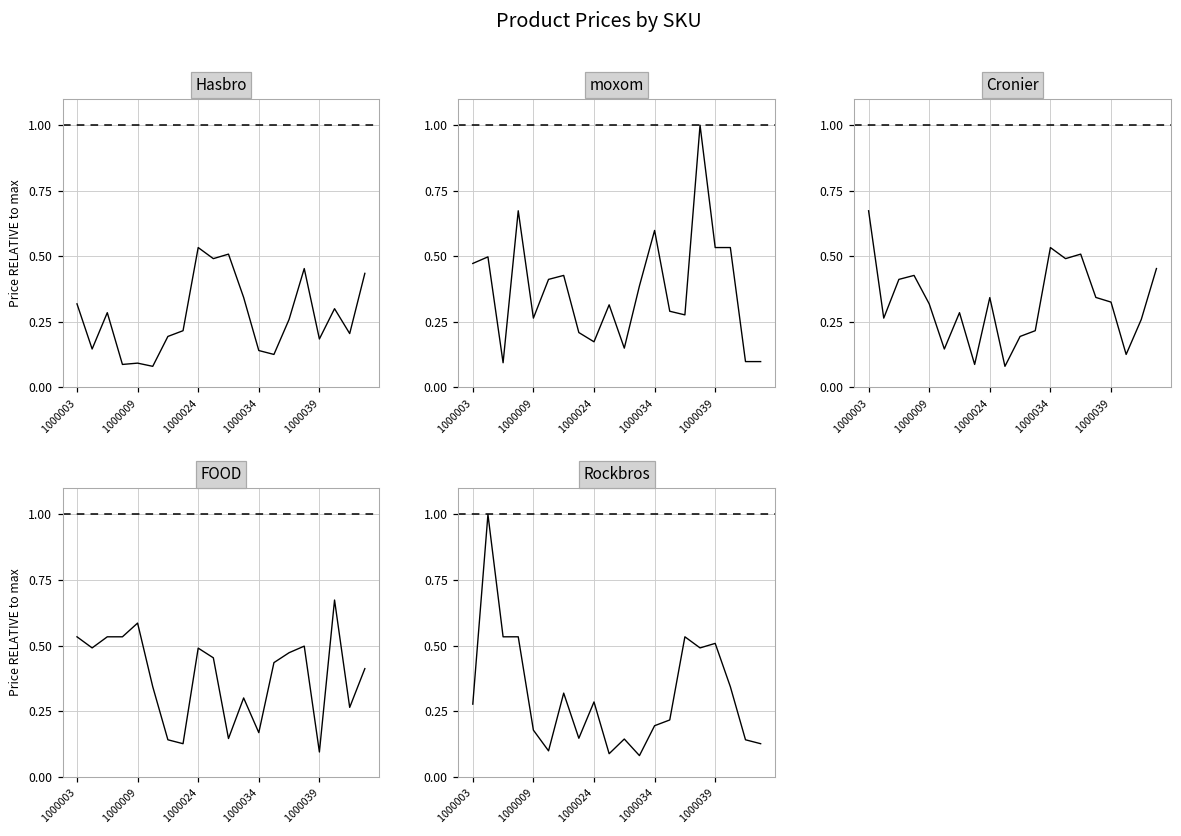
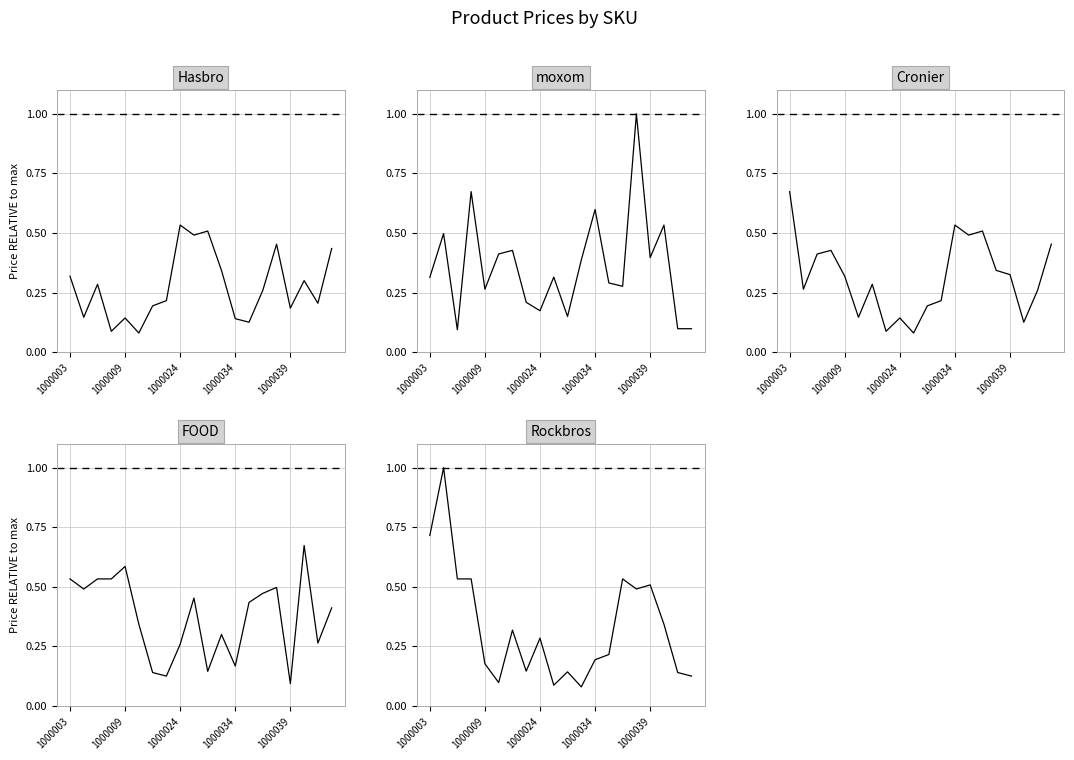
  {
    "Hasbro": {
      "1000003": 0.32,
-     "1000009": 0.09,
+     "1000009": 0.14,
      "1000024": 0.53,
      "1000034": 0.14,
      "1000039": 0.18
    },
    "moxom": {
-     "1000003": 0.47,
+     "1000003": 0.31,
      "1000009": 0.26,
      "1000024": 0.17,
      "1000034": 0.60,
-     "1000039": 0.53
+     "1000039": 0.40
    },
    "Cronier": {
      "1000003": 0.67,
      "1000009": 0.32,
-     "1000024": 0.34,
+     "1000024": 0.14,
      "1000034": 0.53,
      "1000039": 0.33
    },
    "FOOD": {
      "1000003": 0.53,
      "1000009": 0.59,
-     "1000024": 0.49,
+     "1000024": 0.26,
      "1000034": 0.17,
      "1000039": 0.09
    },
    "Rockbros": {
-     "1000003": 0.28,
+     "1000003": 0.72,
      "1000009": 0.18,
      "1000024": 0.28,
      "1000034": 0.19,
      "1000039": 0.51
    }
  }
